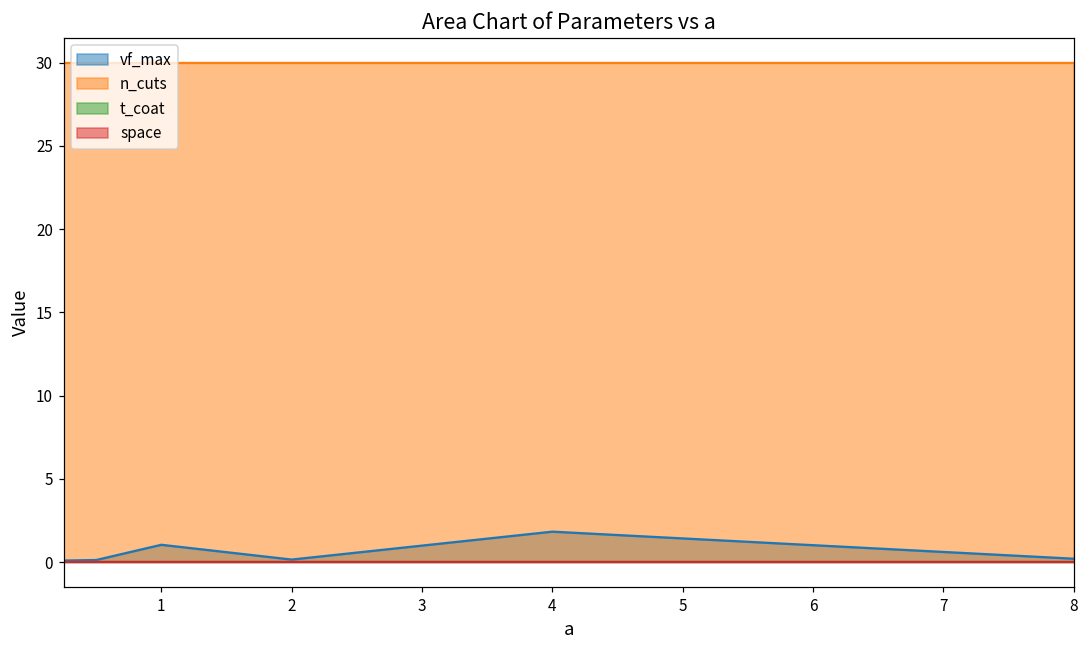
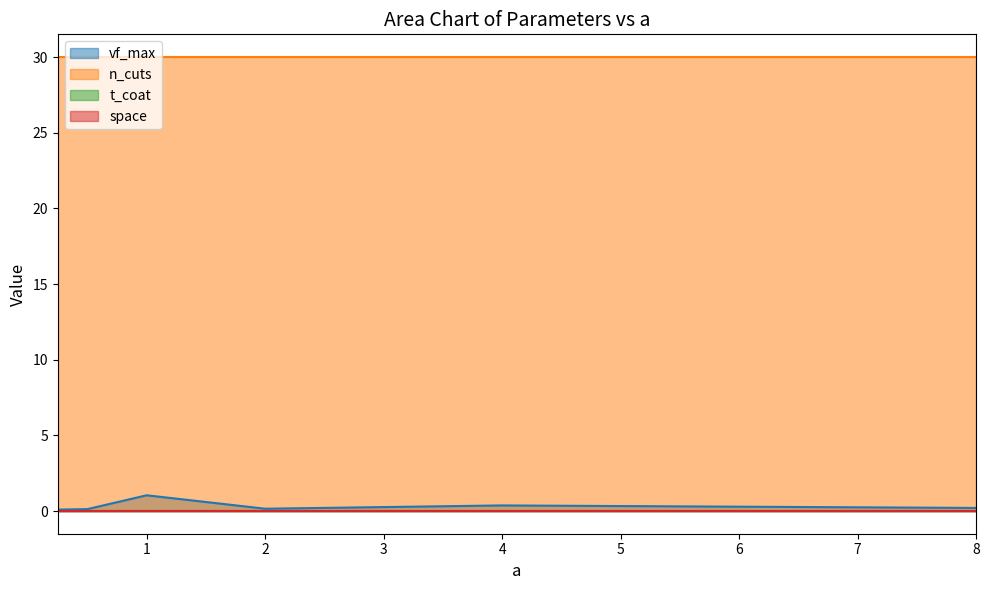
  {
    "vf_max": {
      "1": 1.0,
-     "4": 1.8,
+     "4": 0.4,
      "8": 0.2
    },
    "n_cuts": {
      "2": 30.0,
      "4": 30.0,
      "8": 30.0
    },
    "space": {
      "1": 0.0,
      "4": 0.0,
      "8": 0.0
    }
  }
